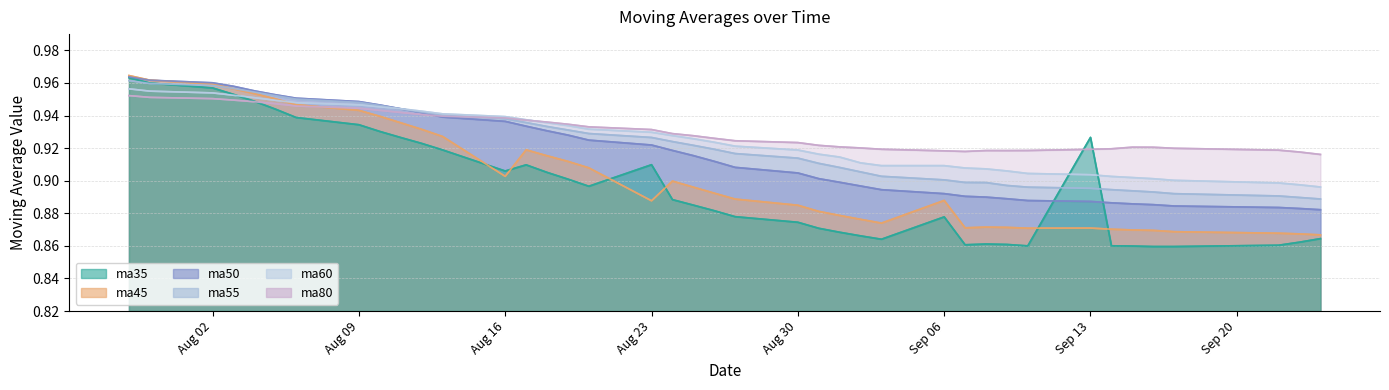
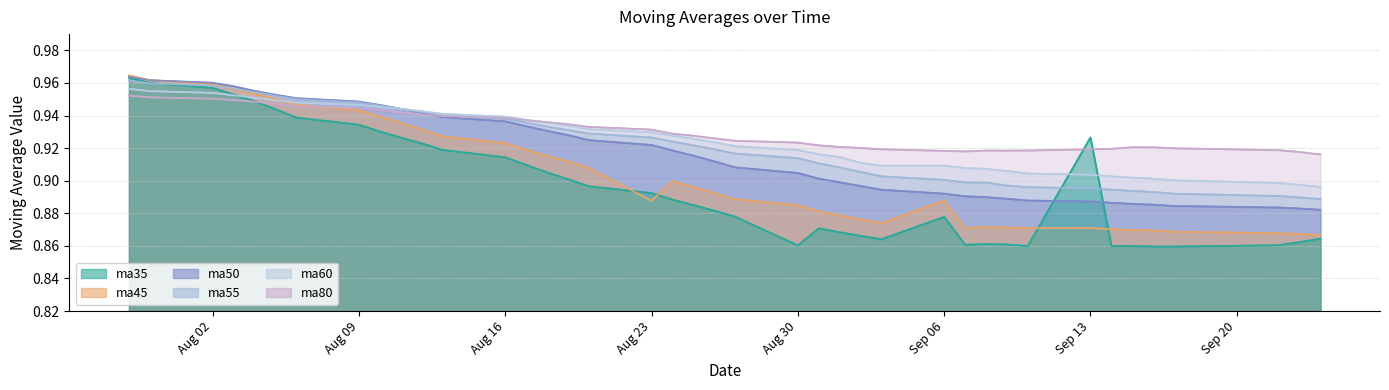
  {
    "ma45": {
-     "Aug 16": 0.903,
+     "Aug 16": 0.923,
      "Aug 23": 0.888,
      "Aug 30": 0.885,
      "Sep 06": 0.888,
      "Sep 13": 0.871
    },
    "ma35": {
      "Aug 09": 0.934,
-     "Aug 16": 0.906,
-     "Aug 23": 0.910,
-     "Aug 30": 0.875,
+     "Aug 16": 0.914,
+     "Aug 23": 0.892,
+     "Aug 30": 0.860,
      "Sep 06": 0.878,
      "Sep 13": 0.927
    }
  }
